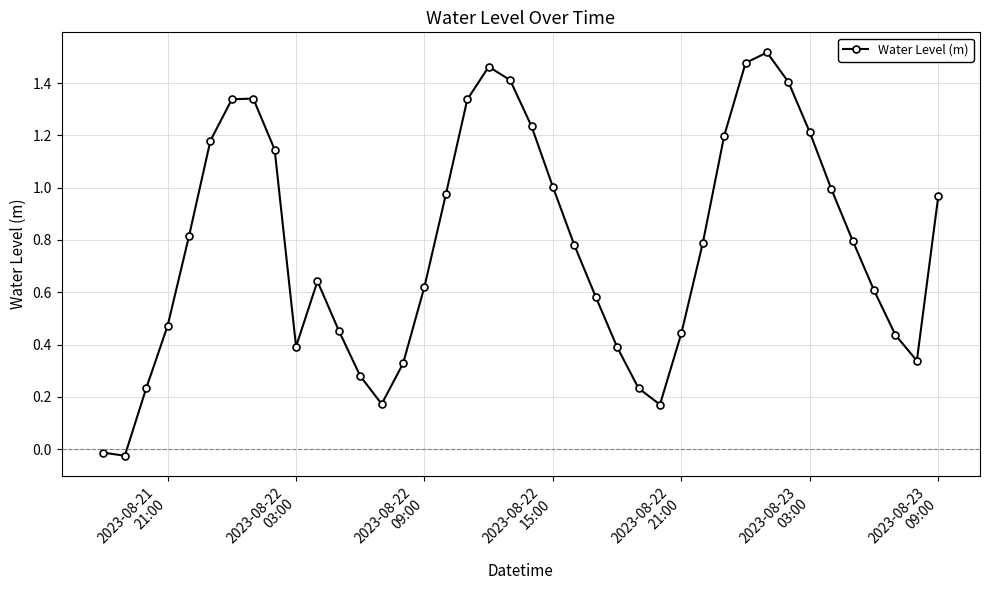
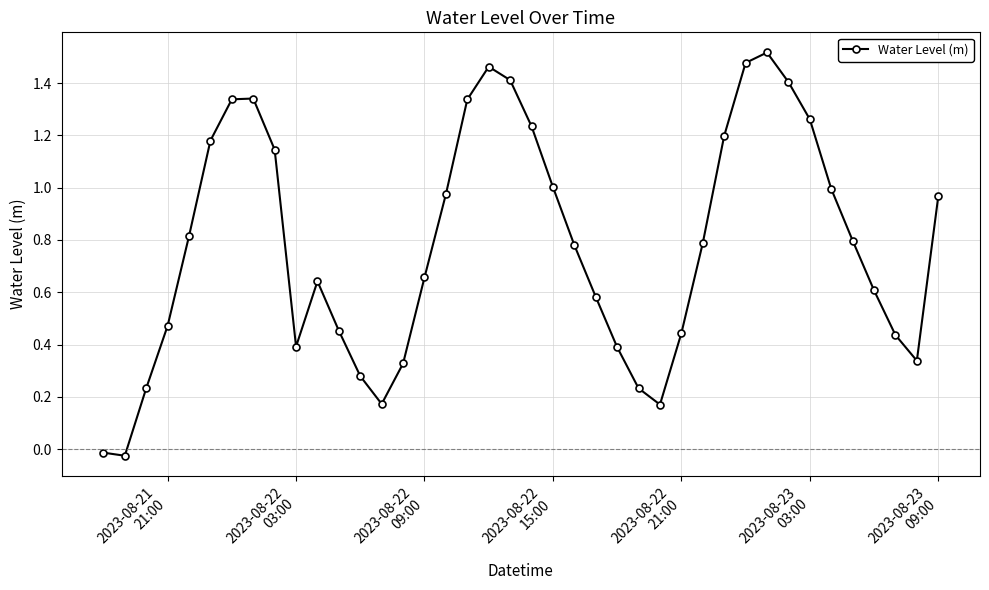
  {
    "2023-08-21 21:00": 0.47,
    "2023-08-22 03:00": 0.39,
-   "2023-08-22 09:00": 0.62,
+   "2023-08-22 09:00": 0.66,
    "2023-08-22 15:00": 1.00,
    "2023-08-22 21:00": 0.44,
-   "2023-08-23 03:00": 1.21,
+   "2023-08-23 03:00": 1.26,
    "2023-08-23 09:00": 0.97
  }
